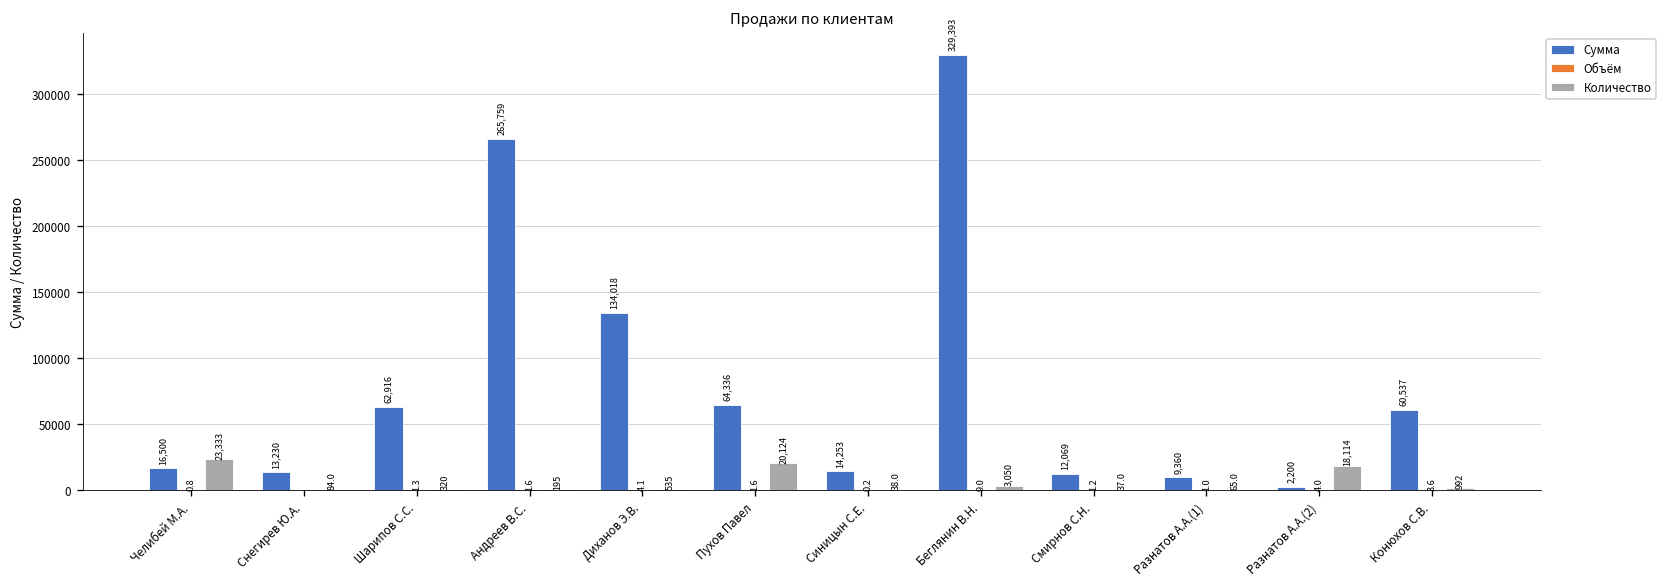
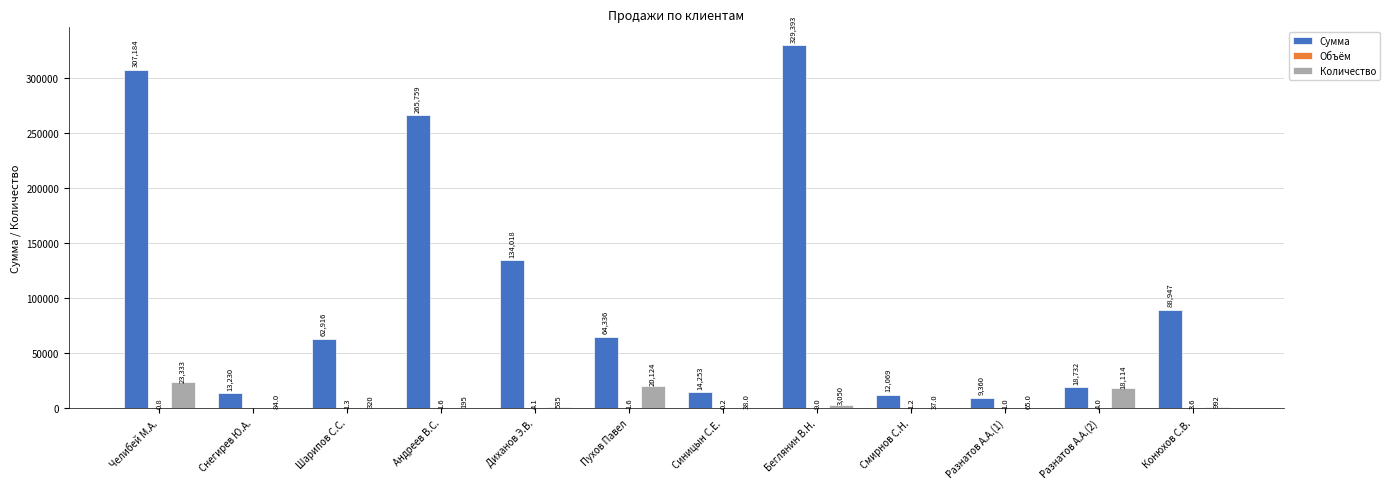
  {
    "Сумма": {
-     "Челибей М.А.": "16,500",
+     "Челибей М.А.": "307,184",
      "Снегирев Ю.А.": "13,230",
      "Шарипов С.С.": "62,916",
      "Андреев В.С.": "265,759",
      "Диханов Э.В.": "134,018",
      "Пухов Павел": "64,336",
      "Синицын С.Е.": "14,253",
      "Беглянин В.Н.": "329,393",
      "Смирнов С.Н.": "12,069",
      "Разнатов А.А.(1)": "9,360",
-     "Разнатов А.А.(2)": "2,200",
-     "Конюхов С.В.": "60,537"
+     "Разнатов А.А.(2)": "18,732",
+     "Конюхов С.В.": "88,947"
    },
    "Объём": {
      "Челибей М.А.": "0.8",
      "Шарипов С.С.": "1.3",
      "Андреев В.С.": "1.6",
      "Диханов Э.В.": "4.1",
      "Пухов Павел": "1.6",
      "Синицын С.Е.": "0.2",
      "Беглянин В.Н.": "9.0",
      "Смирнов С.Н.": "1.2",
      "Разнатов А.А.(1)": "1.0",
      "Разнатов А.А.(2)": "4.0",
      "Конюхов С.В.": "3.6"
    },
    "Количество": {
      "Челибей М.А.": "23,333",
      "Снегирев Ю.А.": "84.0",
      "Шарипов С.С.": "320",
      "Андреев В.С.": "195",
      "Диханов Э.В.": "535",
      "Пухов Павел": "20,124",
      "Синицын С.Е.": "38.0",
      "Беглянин В.Н.": "3,050",
      "Смирнов С.Н.": "37.0",
      "Разнатов А.А.(1)": "65.0",
      "Разнатов А.А.(2)": "18,114",
      "Конюхов С.В.": "992"
    }
  }
